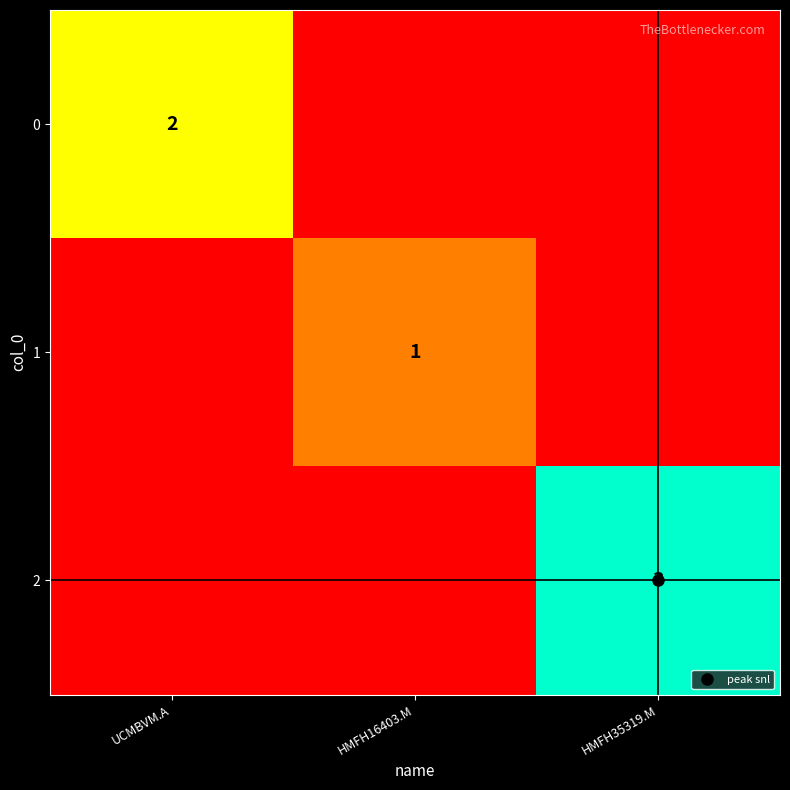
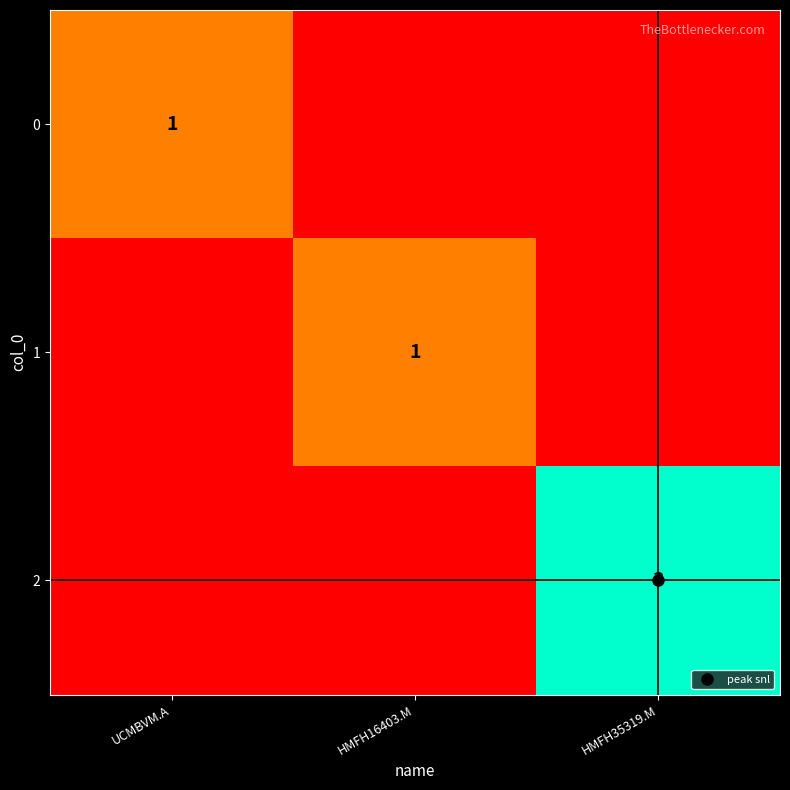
  {
    "0": {
-     "UCMBVM.A": 2
+     "UCMBVM.A": 1
    },
    "1": {
      "HMFH16403.M": 1
    }
  }
